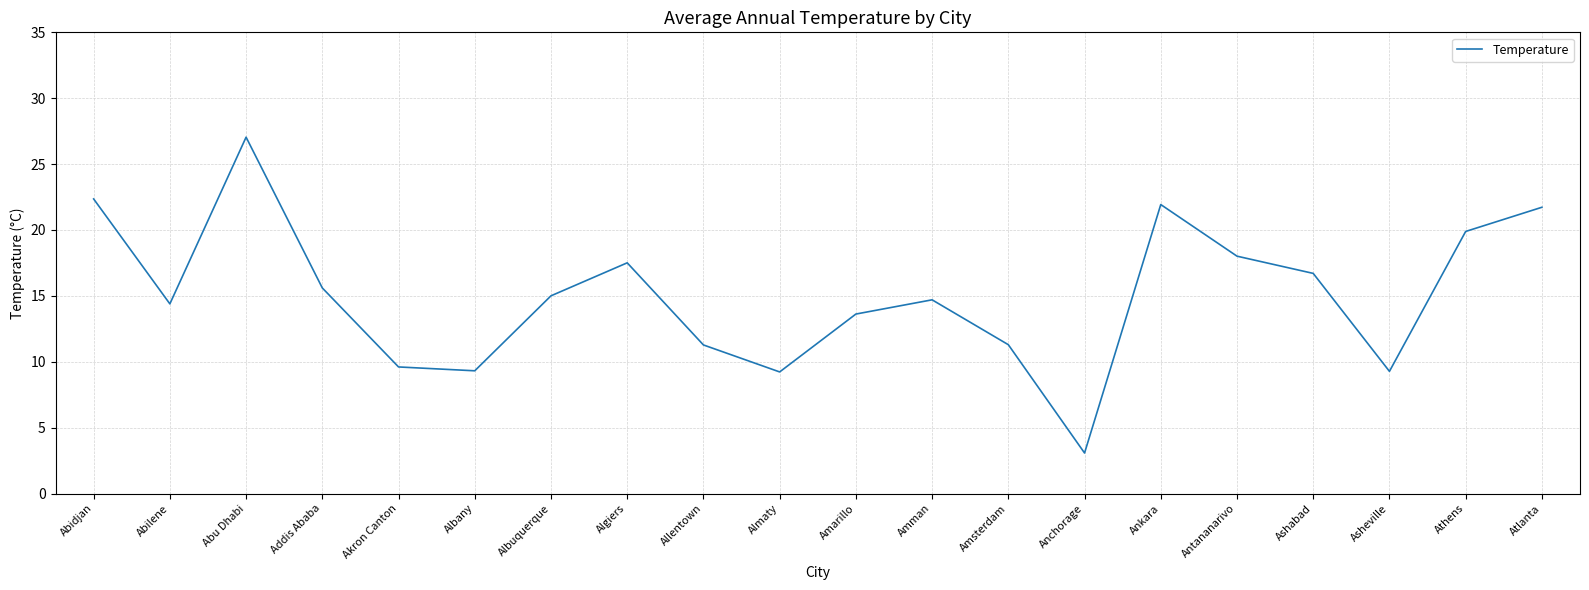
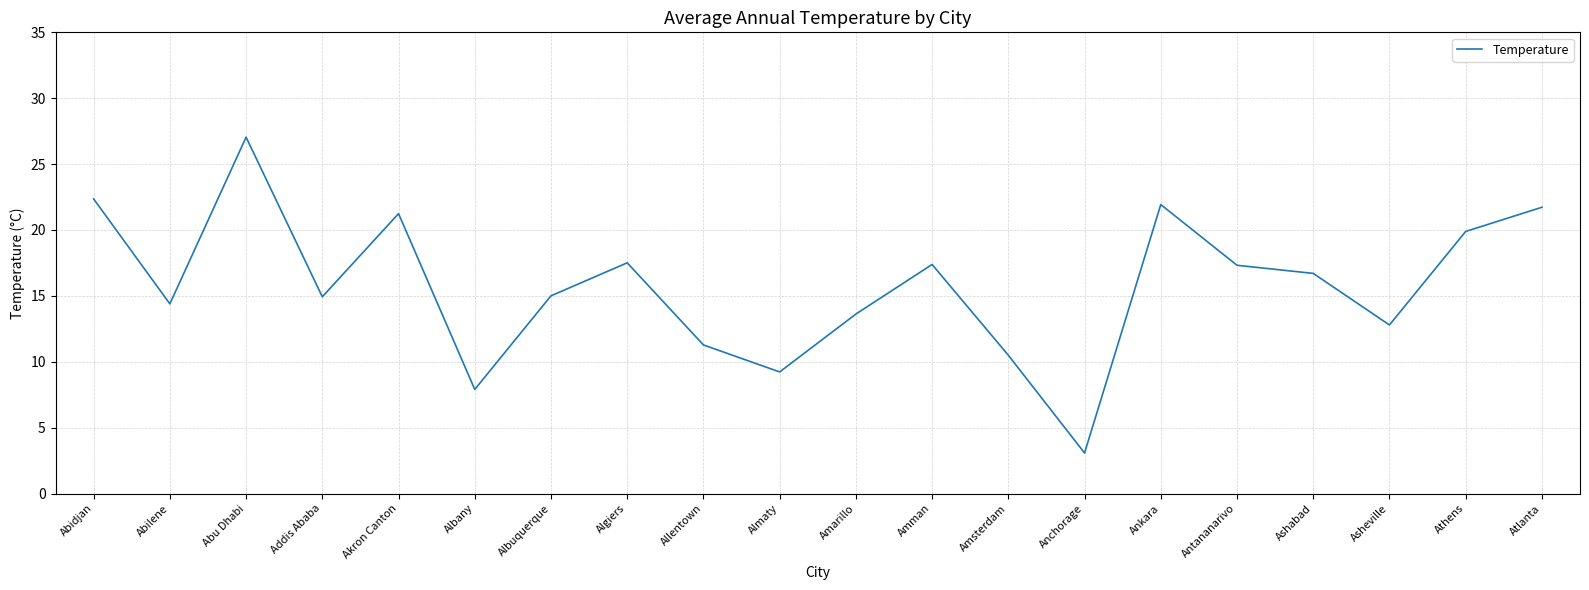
  {
    "Abidjan": 22.4,
    "Abilene": 14.4,
    "Abu Dhabi": 27.0,
-   "Addis Ababa": 15.6,
-   "Akron Canton": 9.6,
-   "Albany": 9.3,
+   "Addis Ababa": 14.9,
+   "Akron Canton": 21.2,
+   "Albany": 7.9,
    "Albuquerque": 15.0,
    "Algiers": 17.5,
    "Allentown": 11.3,
    "Almaty": 9.2,
    "Amarillo": 13.6,
-   "Amman": 14.7,
-   "Amsterdam": 11.3,
+   "Amman": 17.4,
+   "Amsterdam": 10.5,
    "Anchorage": 3.1,
    "Ankara": 21.9,
-   "Antananarivo": 18.0,
+   "Antananarivo": 17.3,
    "Ashabad": 16.7,
-   "Asheville": 9.3,
+   "Asheville": 12.8,
    "Athens": 19.9,
    "Atlanta": 21.7
  }
